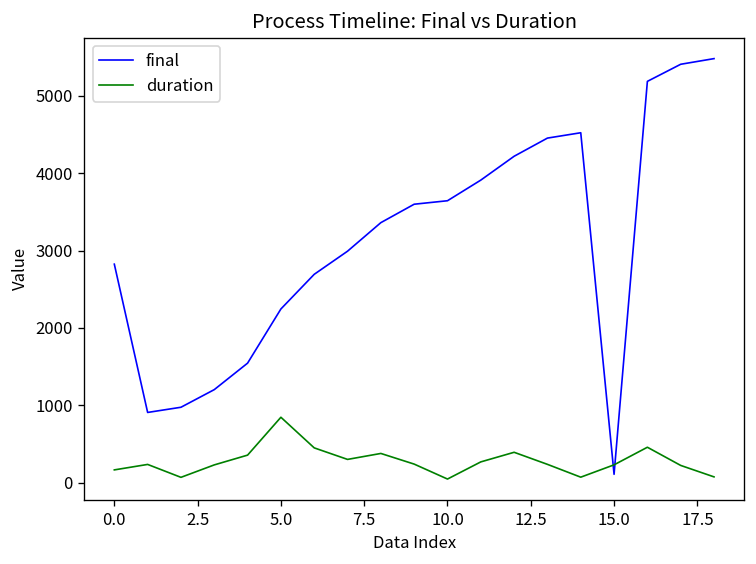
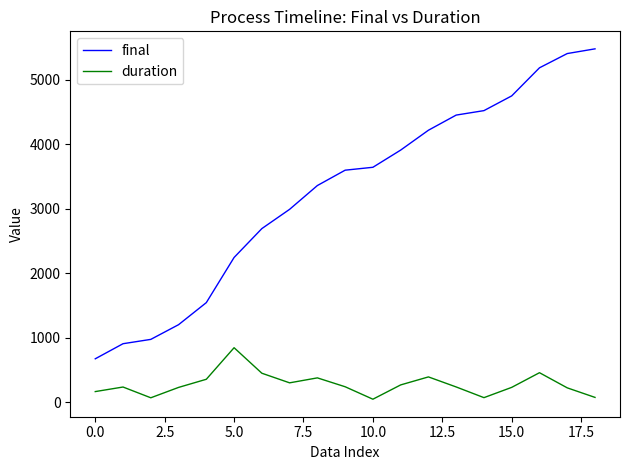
  {
    "final": {
-     "0.0": 2800,
+     "0.0": 700,
      "5.0": 2200,
      "10.0": 3600,
-     "15.0": 100
+     "15.0": 4800
    },
    "duration": {
      "0.0": 200,
      "5.0": 800,
      "10.0": 0,
      "15.0": 200
    }
  }
